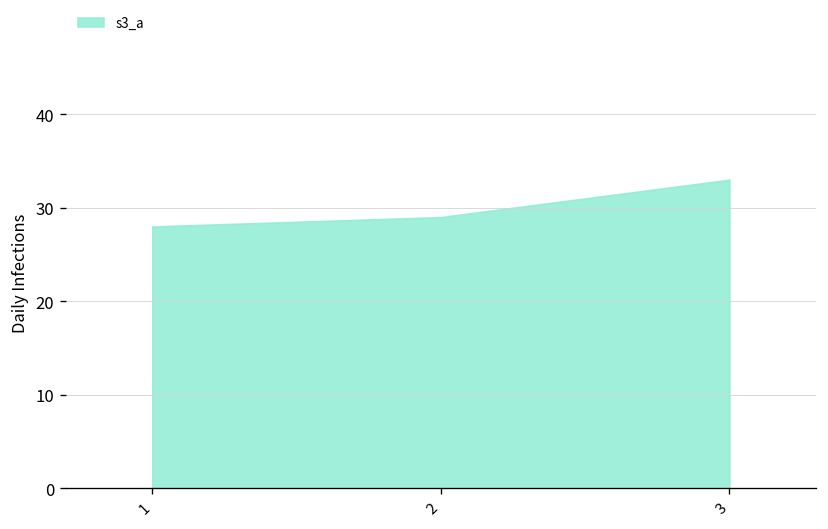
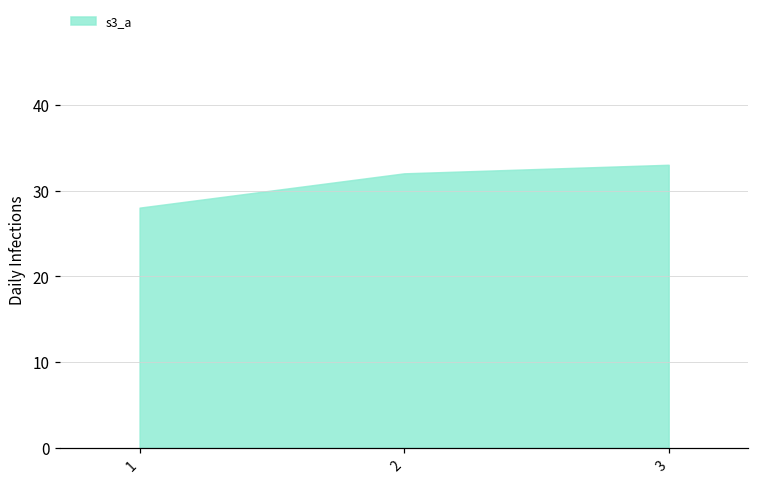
  {
    "1": 28,
-   "2": 29,
+   "2": 32,
    "3": 33
  }
